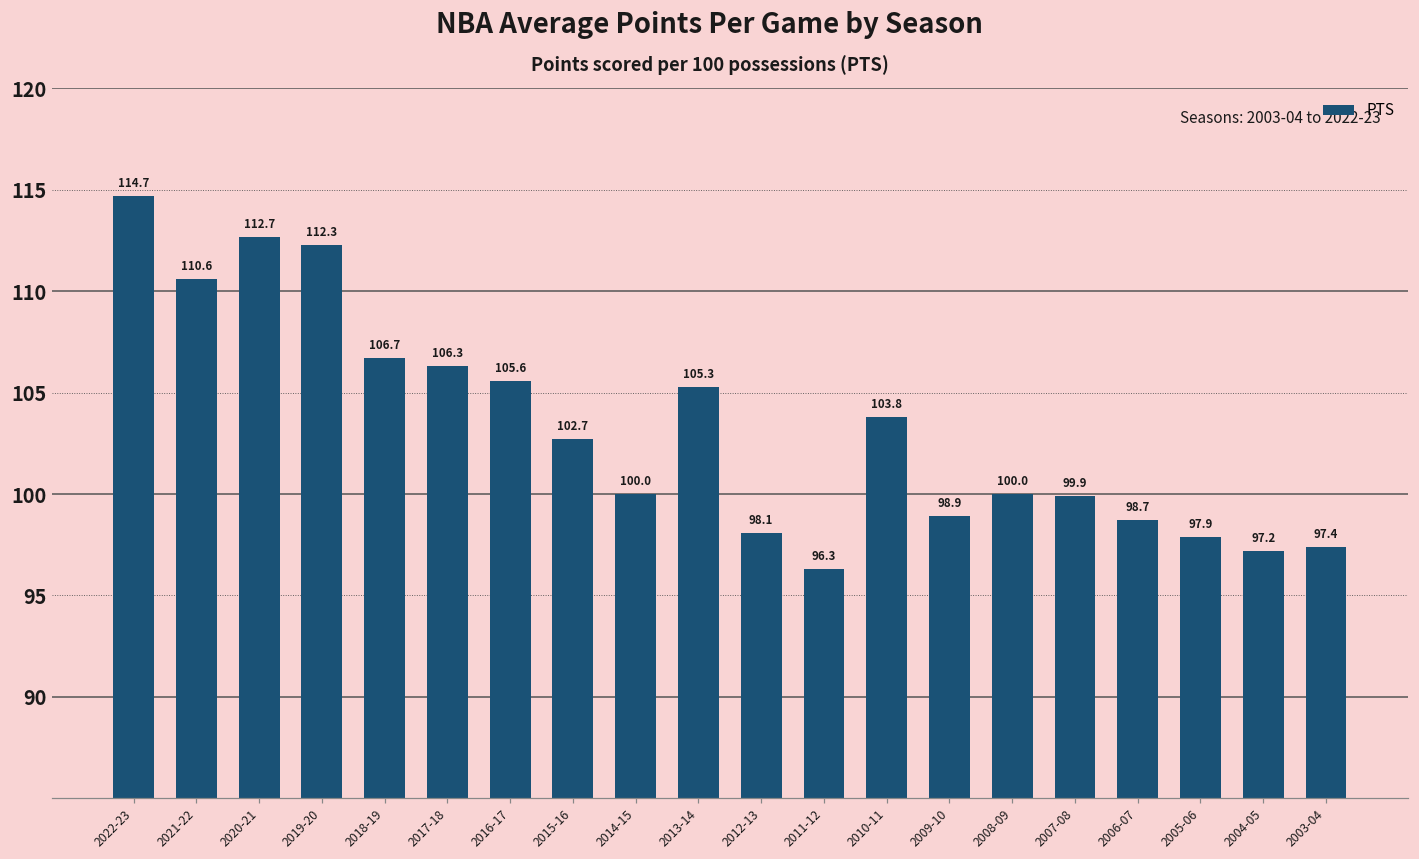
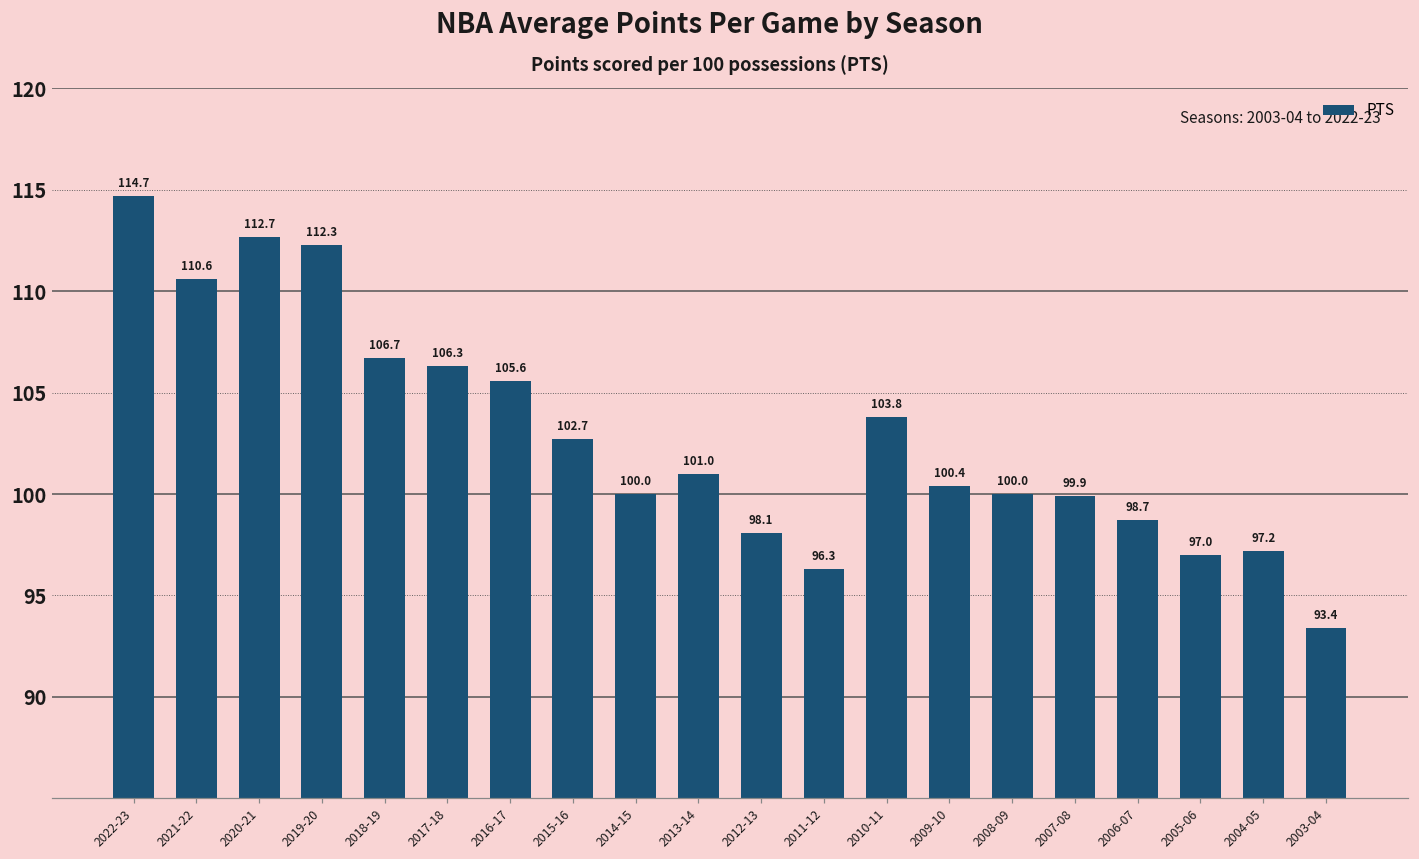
  {
    "2022-23": 114.7,
    "2021-22": 110.6,
    "2020-21": 112.7,
    "2019-20": 112.3,
    "2018-19": 106.7,
    "2017-18": 106.3,
    "2016-17": 105.6,
    "2015-16": 102.7,
    "2014-15": 100.0,
-   "2013-14": 105.3,
+   "2013-14": 101.0,
    "2012-13": 98.1,
    "2011-12": 96.3,
    "2010-11": 103.8,
-   "2009-10": 98.9,
+   "2009-10": 100.4,
    "2008-09": 100.0,
    "2007-08": 99.9,
    "2006-07": 98.7,
-   "2005-06": 97.9,
+   "2005-06": 97.0,
    "2004-05": 97.2,
-   "2003-04": 97.4
+   "2003-04": 93.4
  }
